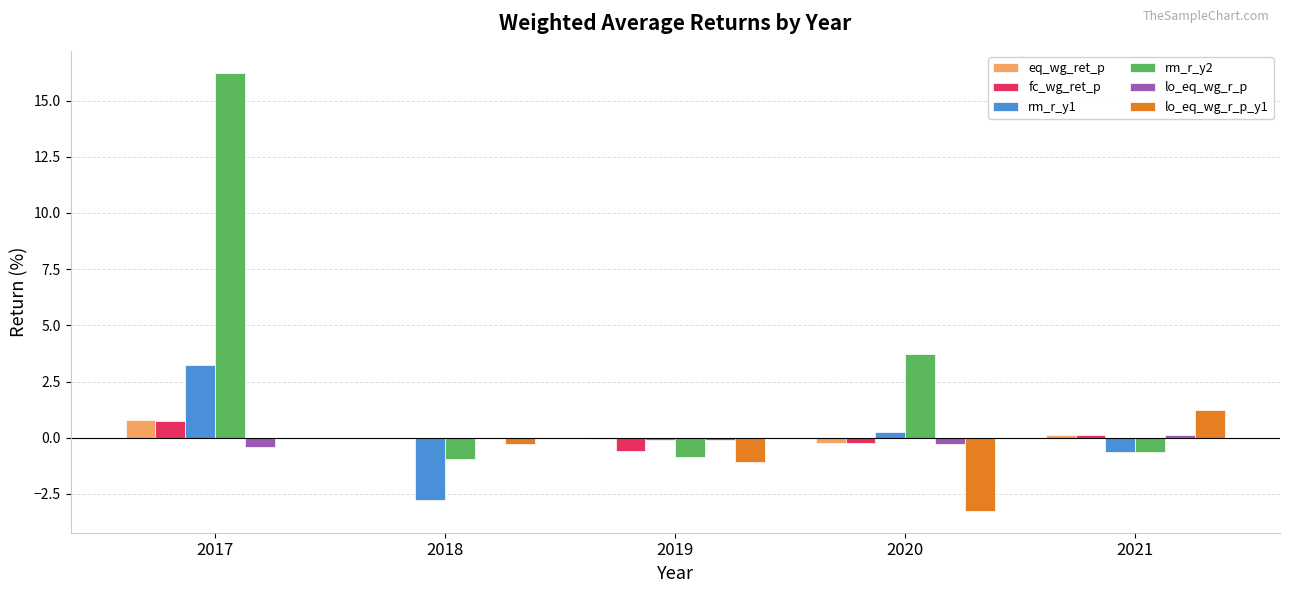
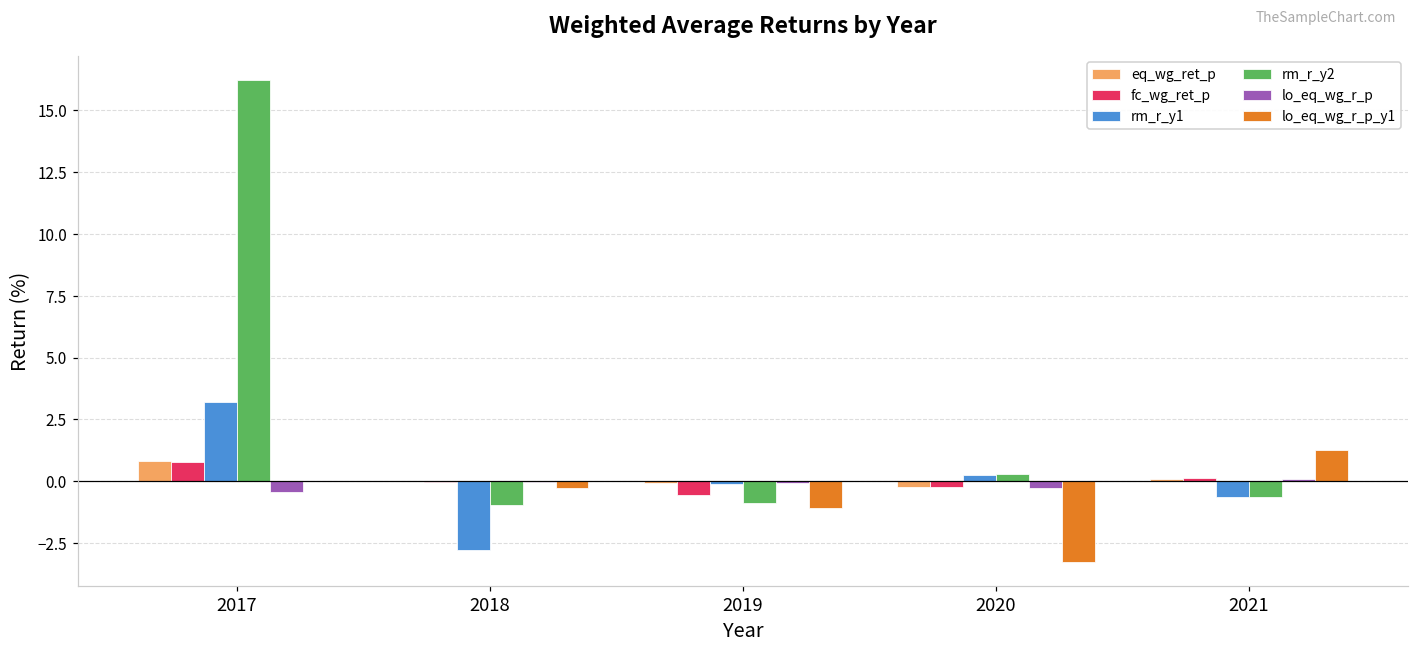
  {
    "eq_wg_ret_p": {
      "2017": 0.8,
      "2020": -0.3
    },
    "fc_wg_ret_p": {
      "2017": 0.8,
      "2019": -0.6,
      "2020": -0.2
    },
    "rm_r_y1": {
      "2017": 3.2,
      "2018": -2.8,
      "2020": 0.2,
      "2021": -0.6
    },
    "rm_r_y2": {
      "2017": 16.2,
      "2018": -1.0,
      "2019": -0.9,
-     "2020": 3.7,
+     "2020": 0.3,
      "2021": -0.7
    },
    "lo_eq_wg_r_p": {
      "2017": -0.4,
      "2020": -0.3
    },
    "lo_eq_wg_r_p_y1": {
      "2018": -0.3,
      "2019": -1.1,
      "2020": -3.3,
      "2021": 1.2
    }
  }
